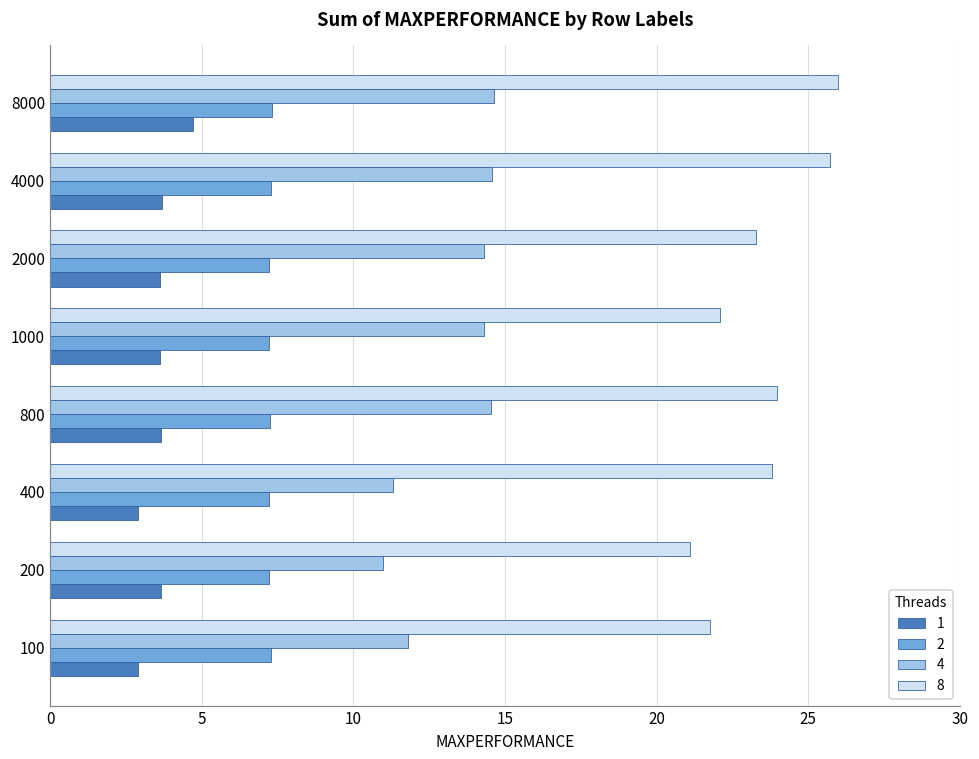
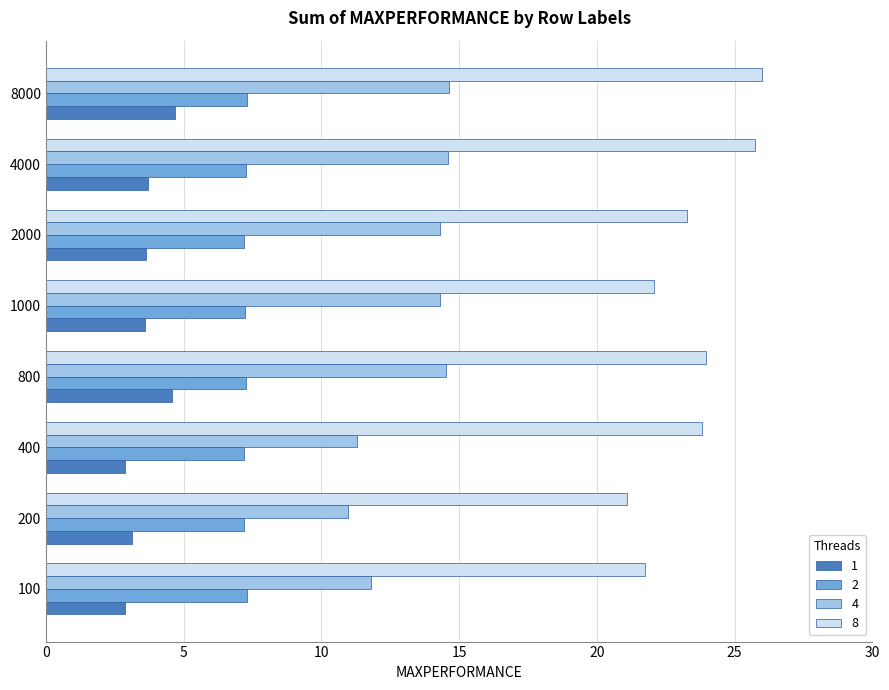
  {
    "1": {
      "8000": 4.7,
      "4000": 3.7,
      "2000": 3.6,
      "1000": 3.6,
-     "800": 3.7,
+     "800": 4.6,
      "400": 2.9,
-     "200": 3.7,
+     "200": 3.1,
      "100": 2.9
    }
  }
